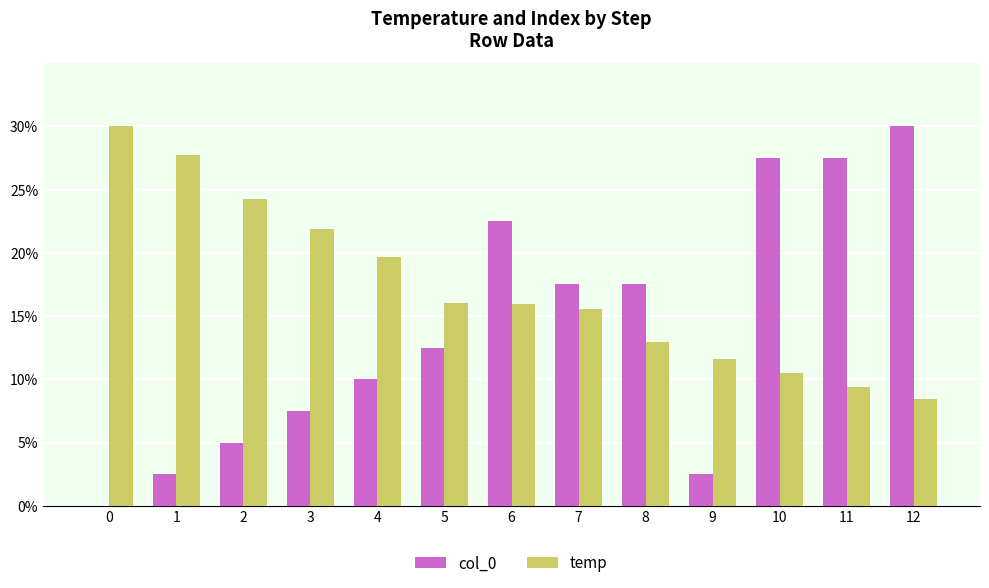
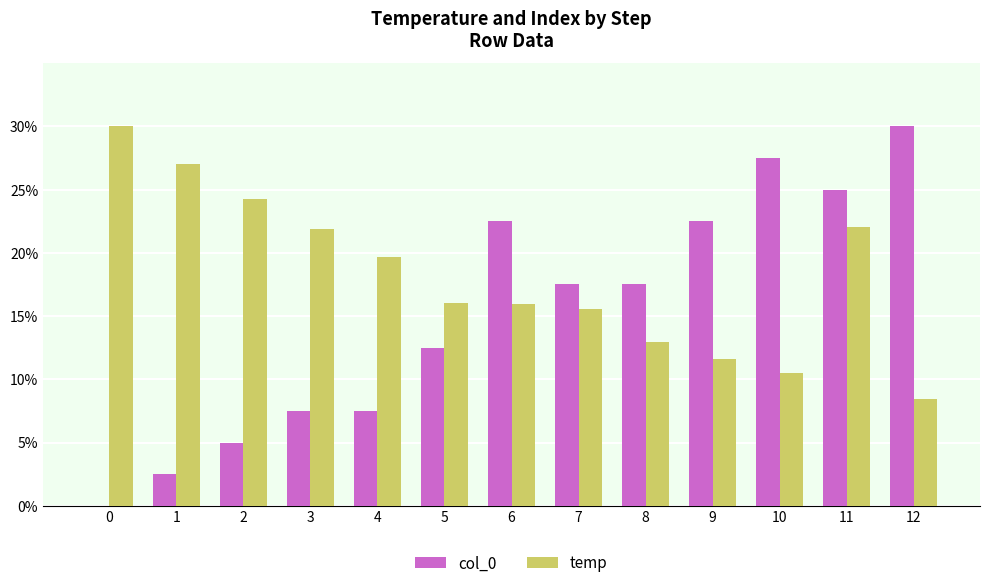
  {
    "col_0": {
      "0": "0.0%",
      "1": "2.5%",
      "2": "5.0%",
      "3": "7.5%",
-     "4": "10.0%",
+     "4": "7.5%",
      "5": "12.5%",
      "6": "22.5%",
      "7": "17.5%",
      "8": "17.5%",
-     "9": "2.5%",
+     "9": "22.5%",
      "10": "27.5%",
-     "11": "27.5%",
+     "11": "25.0%",
      "12": "30.0%"
    },
    "temp": {
      "0": "30.0%",
-     "1": "27.8%",
+     "1": "27.0%",
      "2": "24.3%",
      "3": "21.9%",
      "4": "19.7%",
      "5": "16.0%",
      "6": "15.9%",
      "7": "15.6%",
      "8": "12.9%",
      "9": "11.6%",
      "10": "10.5%",
-     "11": "9.4%",
+     "11": "22.1%",
      "12": "8.5%"
    }
  }
